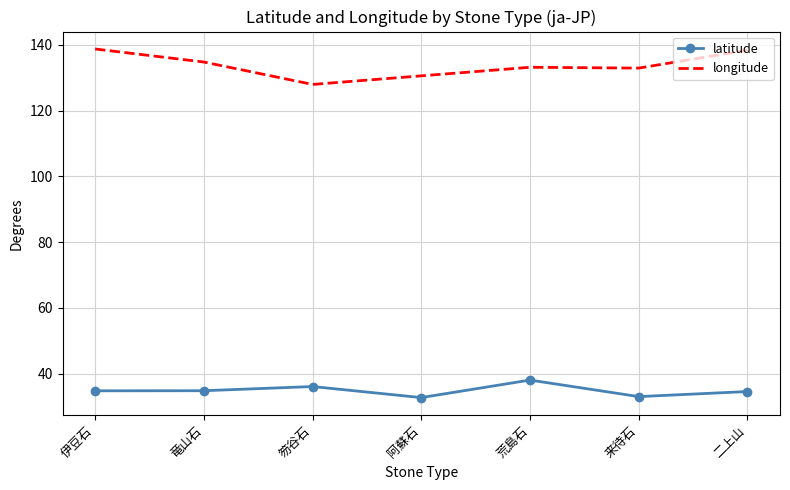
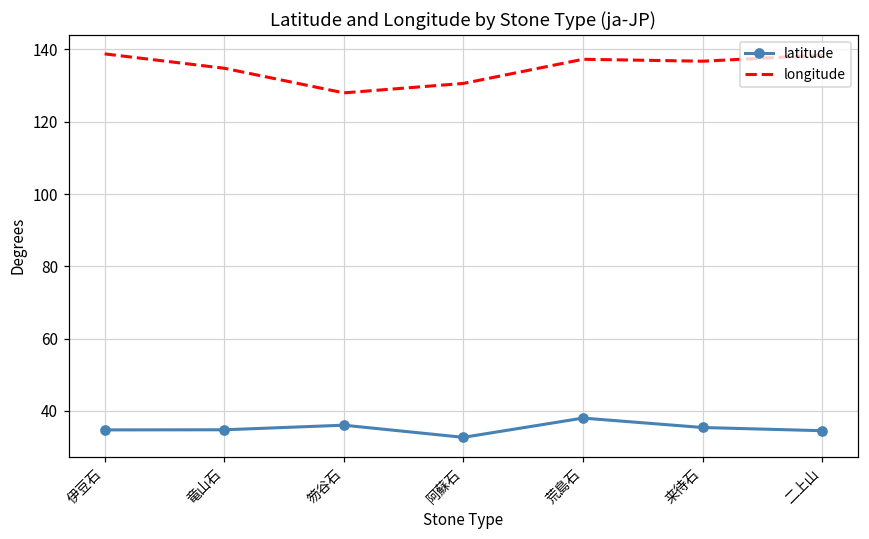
  {
    "latitude": {
      "伊豆石": 35,
      "竜山石": 35,
      "笏谷石": 36,
      "阿蘇石": 33,
      "荒島石": 38,
-     "来待石": 33,
+     "来待石": 35,
      "二上山": 35
    },
    "longitude": {
      "伊豆石": 139,
      "竜山石": 135,
      "笏谷石": 128,
      "阿蘇石": 131,
-     "荒島石": 133,
-     "来待石": 133
+     "荒島石": 137,
+     "来待石": 137
    }
  }
